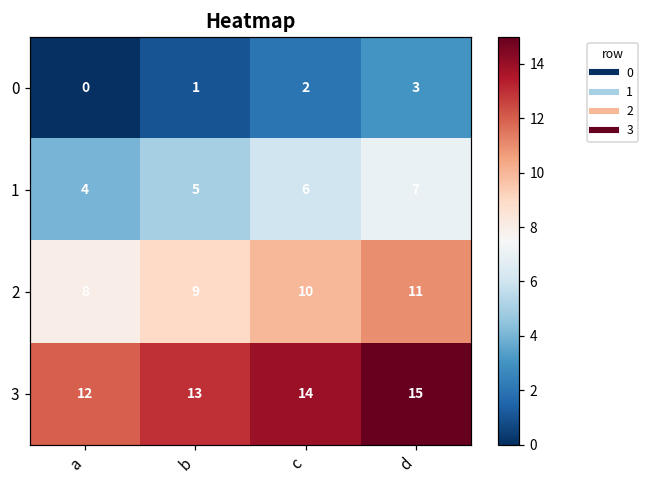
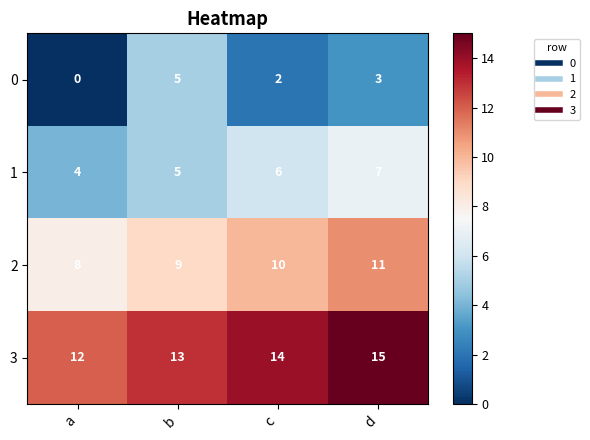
  {
    "0": {
      "a": 0,
-     "b": 1,
+     "b": 5,
      "c": 2,
      "d": 3
    },
    "1": {
      "a": 4,
      "b": 5
    },
    "2": {
      "b": 9,
      "c": 10,
      "d": 11
    },
    "3": {
      "a": 12,
      "b": 13,
      "c": 14,
      "d": 15
    }
  }
